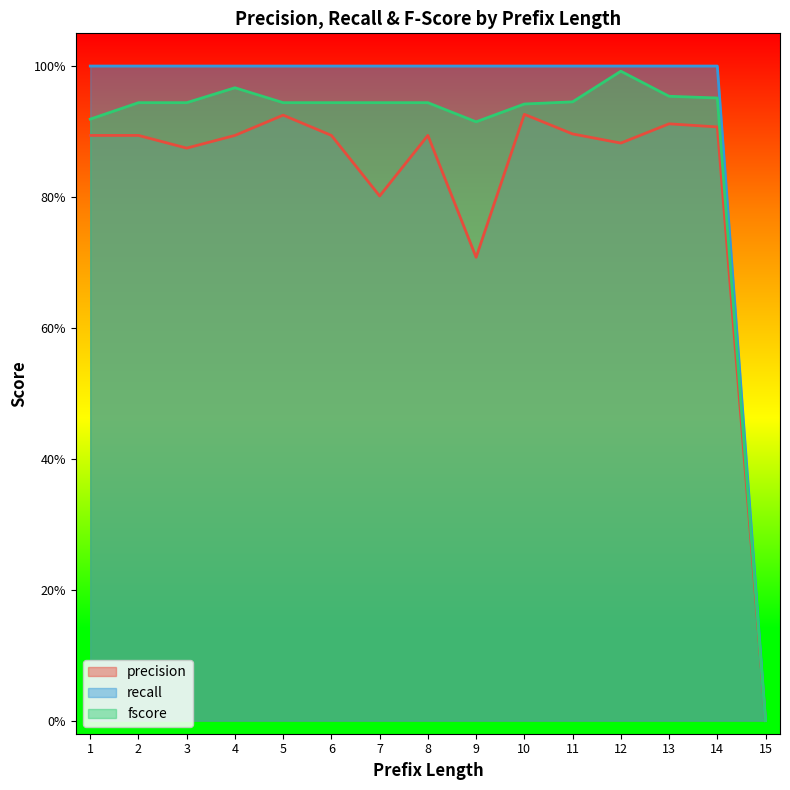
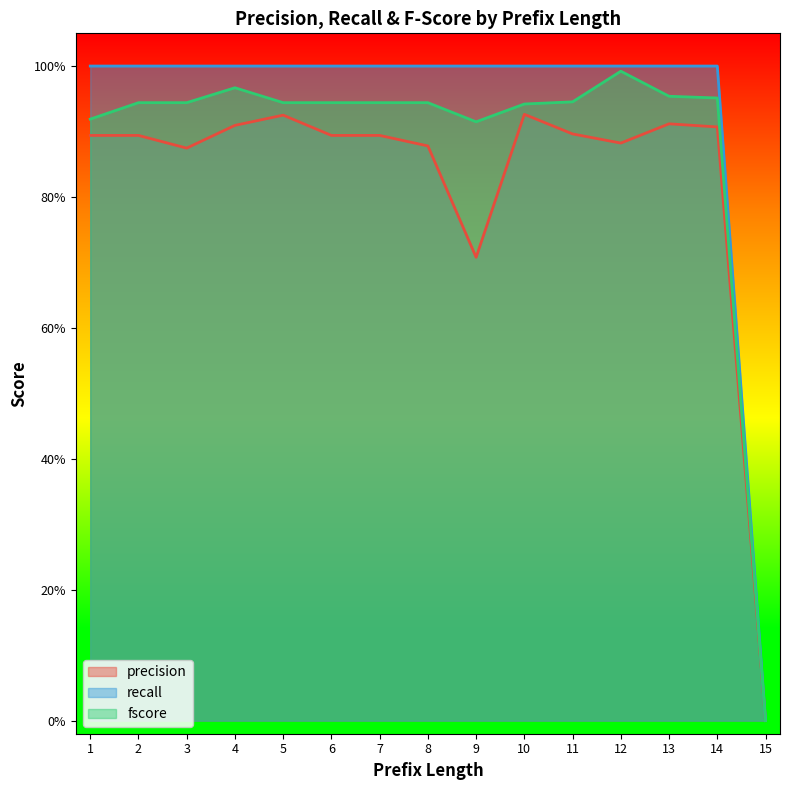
  {
    "precision": {
      "1": "89%",
      "2": "89%",
      "3": "87%",
-     "4": "89%",
+     "4": "91%",
      "5": "93%",
      "6": "89%",
-     "7": "80%",
-     "8": "89%",
+     "7": "89%",
+     "8": "88%",
      "9": "71%",
      "10": "93%",
      "11": "90%",
      "12": "88%",
      "13": "91%",
      "14": "91%"
    },
    "recall": {
      "1": "100%",
      "2": "100%",
      "3": "100%",
      "4": "100%",
      "5": "100%",
      "6": "100%",
      "7": "100%",
      "8": "100%",
      "9": "100%",
      "10": "100%",
      "11": "100%",
      "12": "100%",
      "13": "100%",
      "14": "100%"
    },
    "fscore": {
      "1": "92%",
      "2": "94%",
      "3": "94%",
      "4": "97%",
      "5": "94%",
      "6": "94%",
      "7": "94%",
      "8": "94%",
      "9": "91%",
      "10": "94%",
      "11": "95%",
      "12": "99%",
      "13": "95%",
      "14": "95%"
    }
  }
